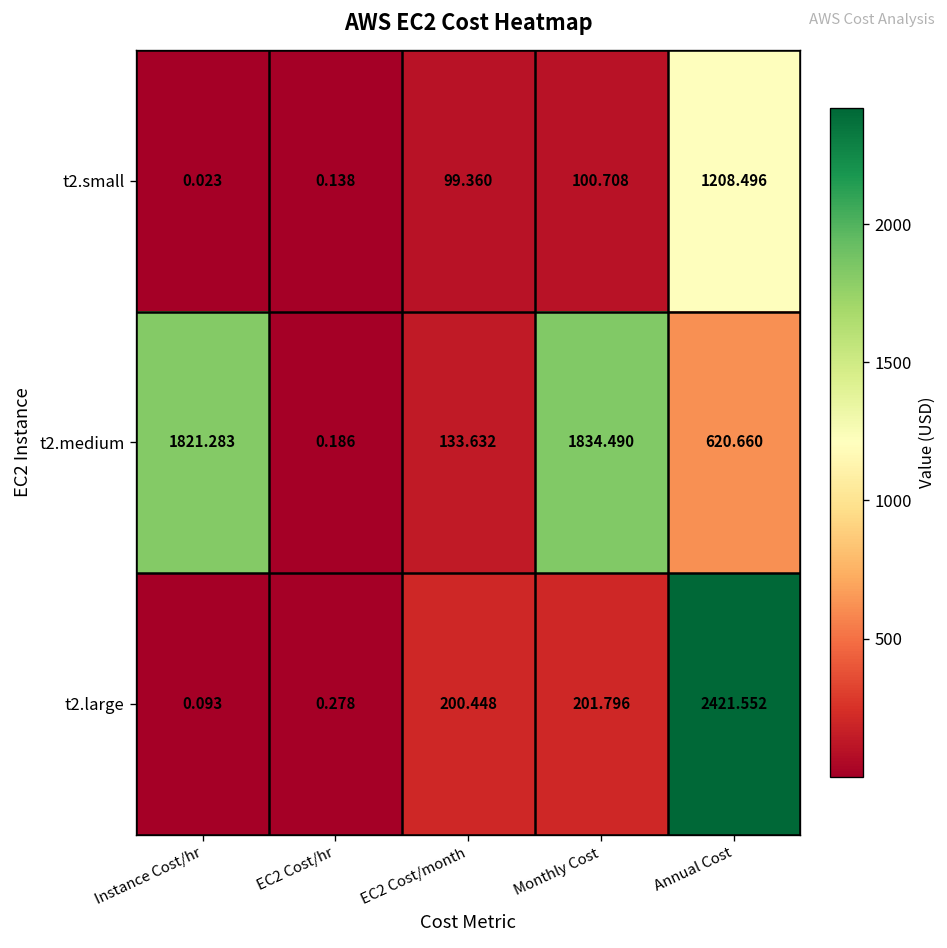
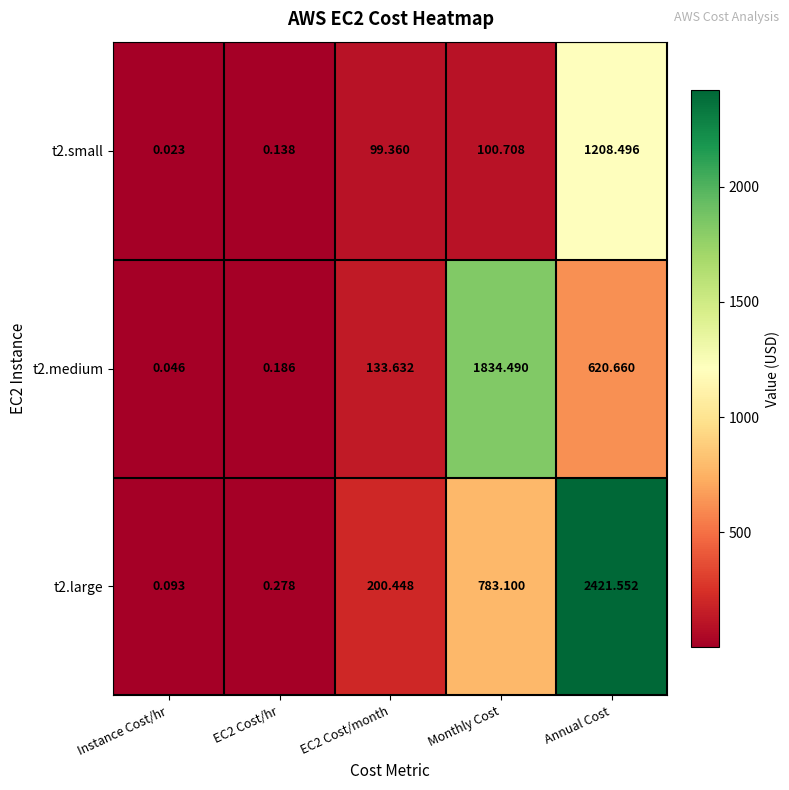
  {
    "t2.small": {
      "Instance Cost/hr": 0.023,
      "EC2 Cost/hr": 0.138,
      "EC2 Cost/month": 99.360,
      "Monthly Cost": 100.708,
      "Annual Cost": 1208.496
    },
    "t2.medium": {
-     "Instance Cost/hr": 1821.283,
+     "Instance Cost/hr": 0.046,
      "EC2 Cost/hr": 0.186,
      "EC2 Cost/month": 133.632,
      "Monthly Cost": 1834.490,
      "Annual Cost": 620.660
    },
    "t2.large": {
      "Instance Cost/hr": 0.093,
      "EC2 Cost/hr": 0.278,
      "EC2 Cost/month": 200.448,
-     "Monthly Cost": 201.796,
+     "Monthly Cost": 783.100,
      "Annual Cost": 2421.552
    }
  }
